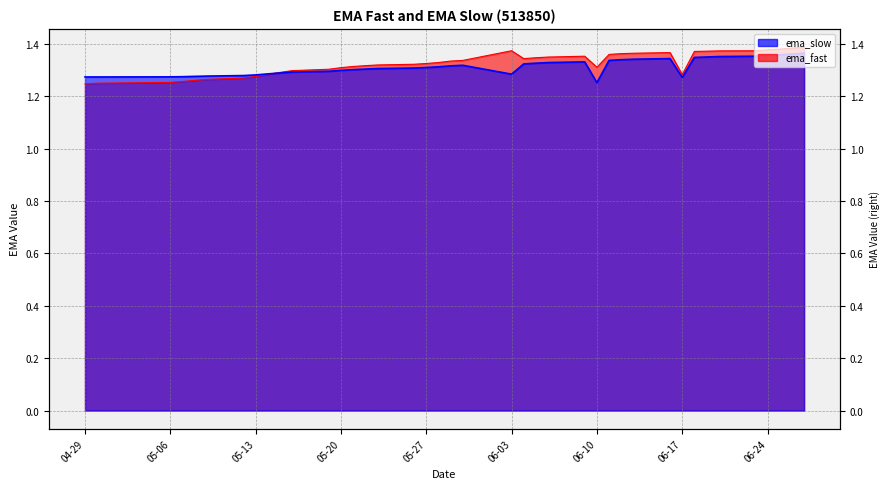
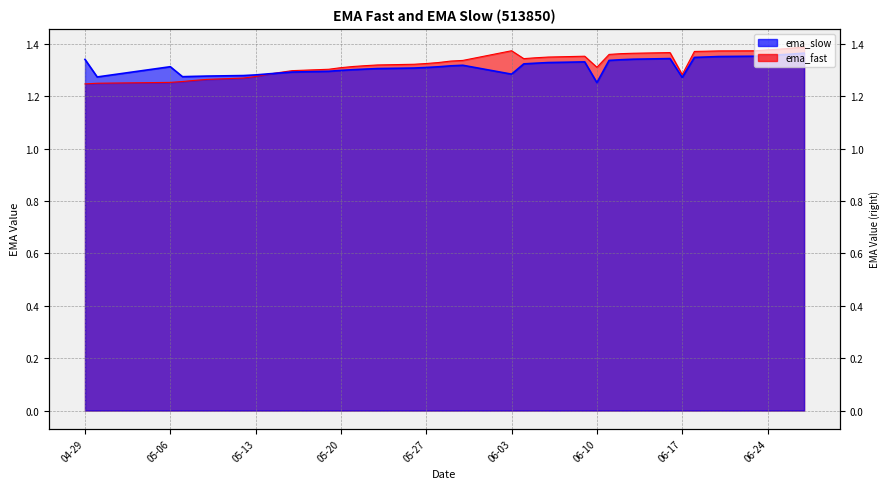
  {
    "ema_fast": {
      "04-29": 1.25,
      "05-06": 1.25,
      "05-20": 1.31,
      "05-27": 1.32,
      "06-03": 1.37,
      "06-10": 1.31,
      "06-17": 1.28
    },
    "ema_slow": {
-     "04-29": 1.27,
-     "05-06": 1.27,
+     "04-29": 1.34,
+     "05-06": 1.31,
      "05-20": 1.30,
      "05-27": 1.31,
      "06-03": 1.28,
      "06-10": 1.25,
      "06-17": 1.27
    }
  }
